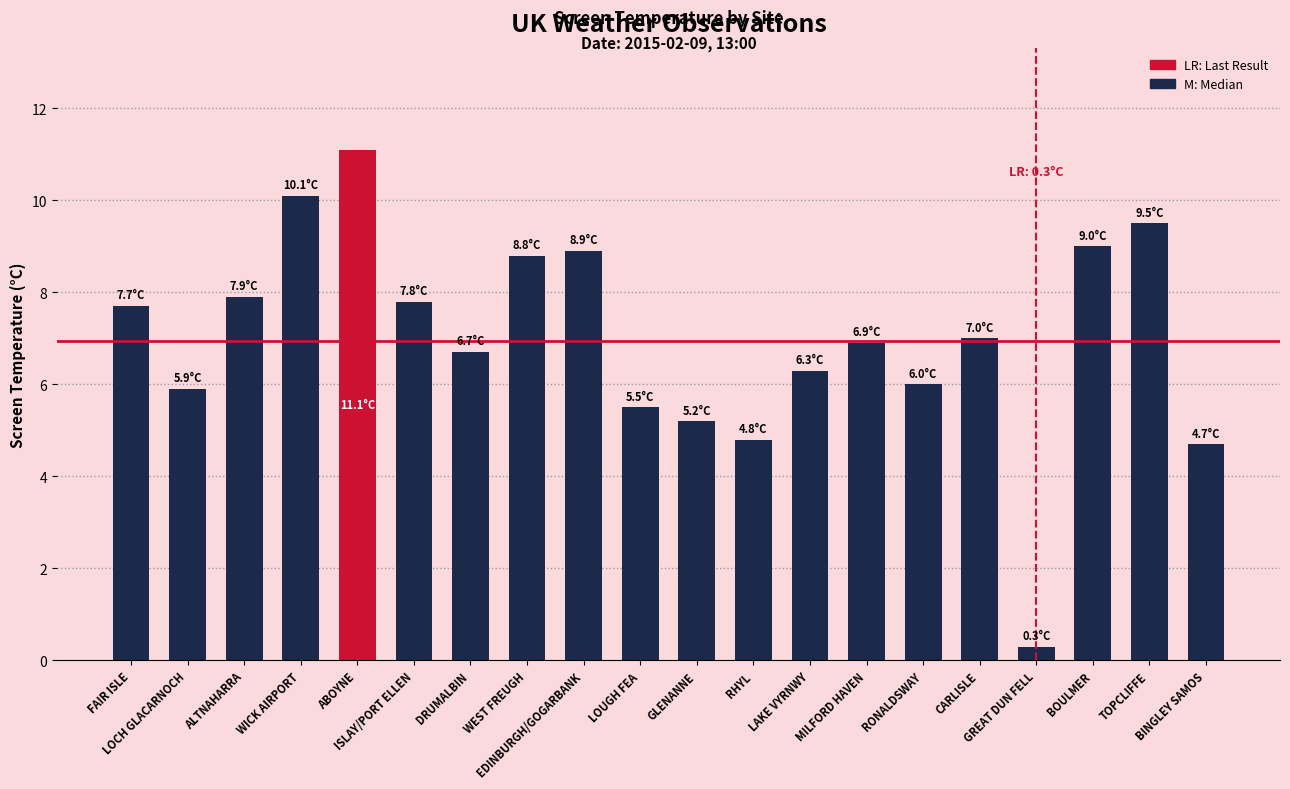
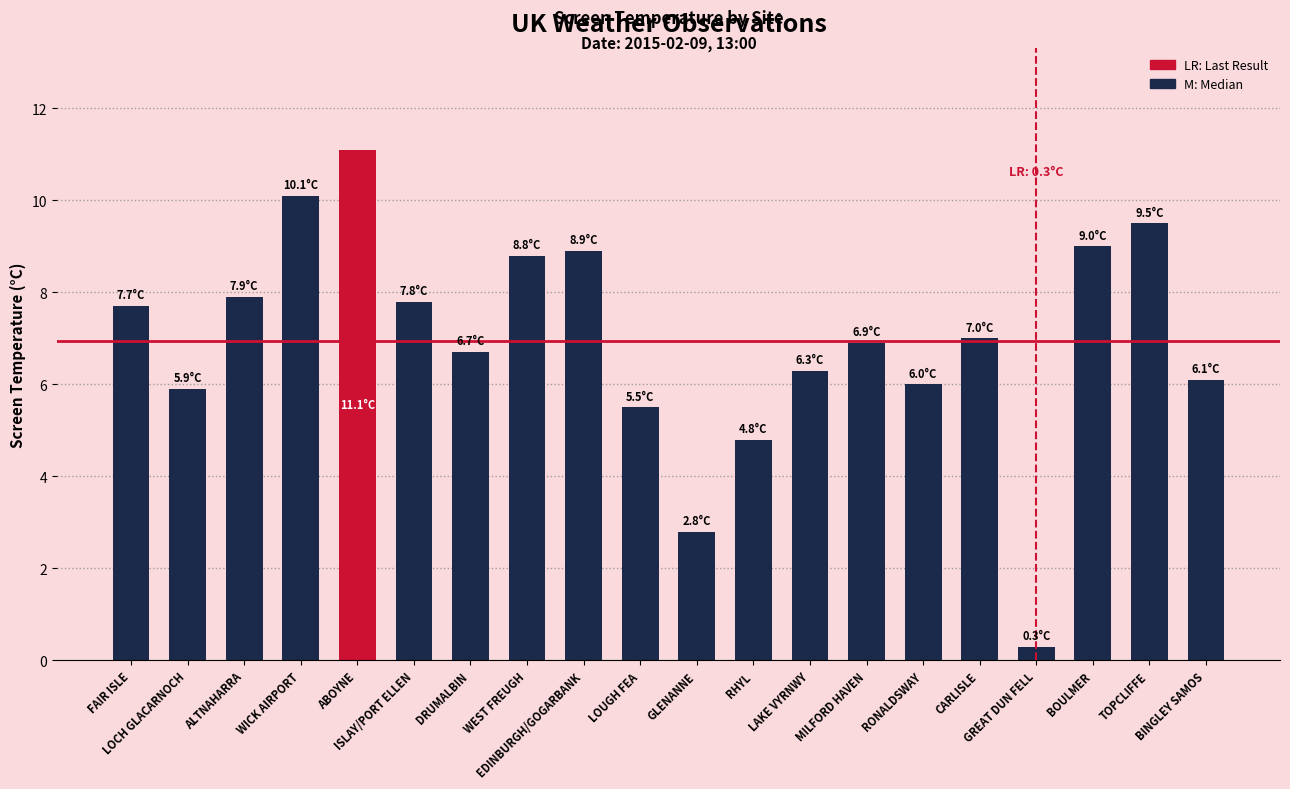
  {
    "FAIR ISLE": "7.7°C",
    "LOCH GLACARNOCH": "5.9°C",
    "ALTNAHARRA": "7.9°C",
    "WICK AIRPORT": "10.1°C",
    "ABOYNE": "11.1°C",
    "ISLAY/PORT ELLEN": "7.8°C",
    "DRUMALBIN": "6.7°C",
    "WEST FREUGH": "8.8°C",
    "EDINBURGH/GOGARBANK": "8.9°C",
    "LOUGH FEA": "5.5°C",
-   "GLENANNE": "5.2°C",
+   "GLENANNE": "2.8°C",
    "RHYL": "4.8°C",
    "LAKE VYRNWY": "6.3°C",
    "MILFORD HAVEN": "6.9°C",
    "RONALDSWAY": "6.0°C",
    "CARLISLE": "7.0°C",
    "GREAT DUN FELL": "0.3°C",
    "BOULMER": "9.0°C",
    "TOPCLIFFE": "9.5°C",
-   "BINGLEY SAMOS": "4.7°C"
+   "BINGLEY SAMOS": "6.1°C"
  }
